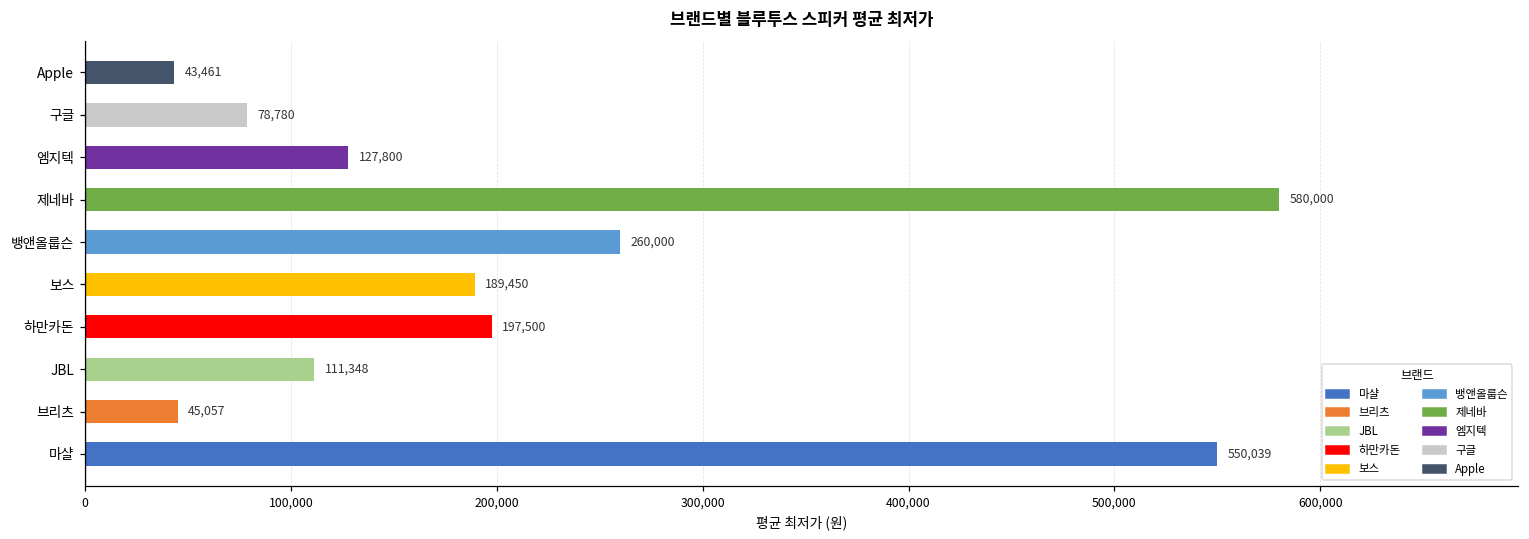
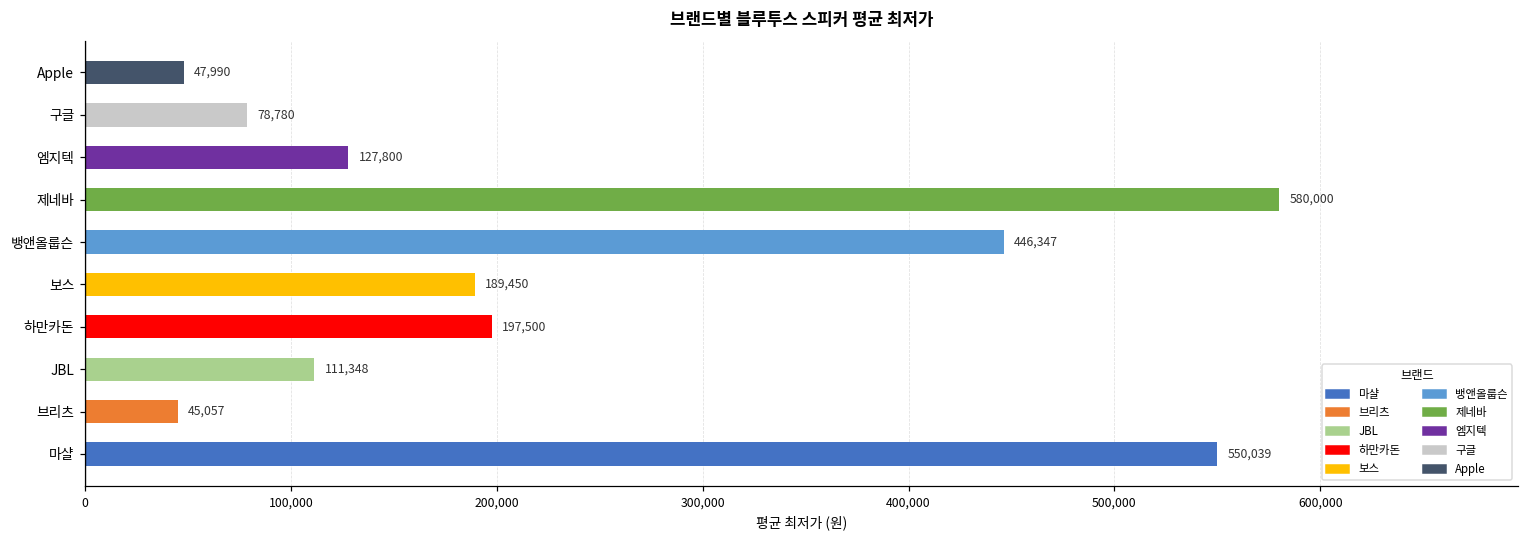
  {
-   "Apple": "43,461",
+   "Apple": "47,990",
    "구글": "78,780",
    "엠지텍": "127,800",
    "제네바": "580,000",
-   "뱅앤올룹슨": "260,000",
+   "뱅앤올룹슨": "446,347",
    "보스": "189,450",
    "하만카돈": "197,500",
    "JBL": "111,348",
    "브리츠": "45,057",
    "마샬": "550,039"
  }
